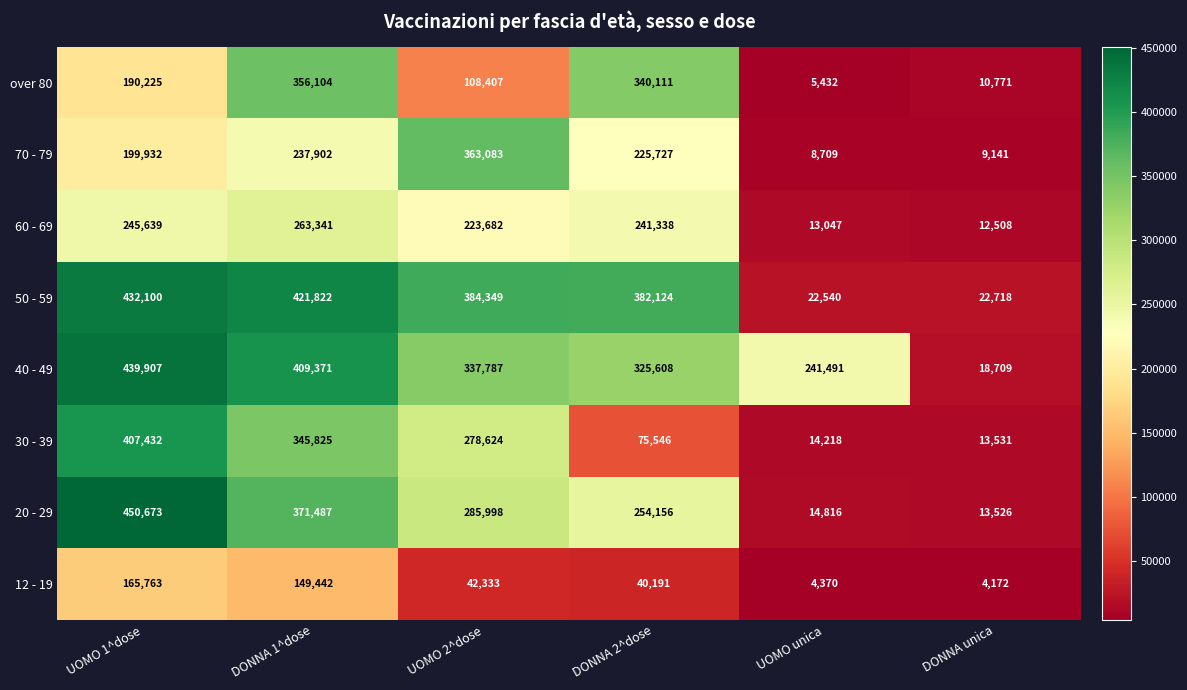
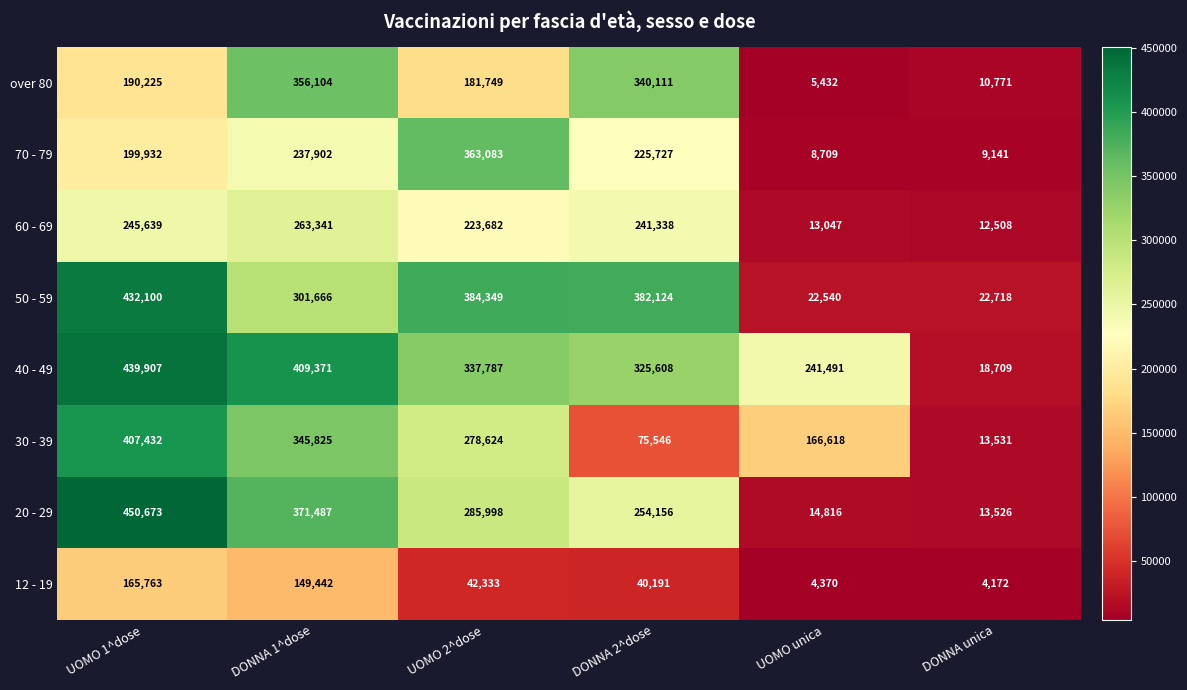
  {
    "over 80": {
      "UOMO 1^dose": "190,225",
      "DONNA 1^dose": "356,104",
-     "UOMO 2^dose": "108,407",
+     "UOMO 2^dose": "181,749",
      "DONNA 2^dose": "340,111",
      "UOMO unica": "5,432",
      "DONNA unica": "10,771"
    },
    "70 - 79": {
      "UOMO 1^dose": "199,932",
      "DONNA 1^dose": "237,902",
      "UOMO 2^dose": "363,083",
      "DONNA 2^dose": "225,727",
      "UOMO unica": "8,709",
      "DONNA unica": "9,141"
    },
    "60 - 69": {
      "UOMO 1^dose": "245,639",
      "DONNA 1^dose": "263,341",
      "UOMO 2^dose": "223,682",
      "DONNA 2^dose": "241,338",
      "UOMO unica": "13,047",
      "DONNA unica": "12,508"
    },
    "50 - 59": {
      "UOMO 1^dose": "432,100",
-     "DONNA 1^dose": "421,822",
+     "DONNA 1^dose": "301,666",
      "UOMO 2^dose": "384,349",
      "DONNA 2^dose": "382,124",
      "UOMO unica": "22,540",
      "DONNA unica": "22,718"
    },
    "40 - 49": {
      "UOMO 1^dose": "439,907",
      "DONNA 1^dose": "409,371",
      "UOMO 2^dose": "337,787",
      "DONNA 2^dose": "325,608",
      "UOMO unica": "241,491",
      "DONNA unica": "18,709"
    },
    "30 - 39": {
      "UOMO 1^dose": "407,432",
      "DONNA 1^dose": "345,825",
      "UOMO 2^dose": "278,624",
      "DONNA 2^dose": "75,546",
-     "UOMO unica": "14,218",
+     "UOMO unica": "166,618",
      "DONNA unica": "13,531"
    },
    "20 - 29": {
      "UOMO 1^dose": "450,673",
      "DONNA 1^dose": "371,487",
      "UOMO 2^dose": "285,998",
      "DONNA 2^dose": "254,156",
      "UOMO unica": "14,816",
      "DONNA unica": "13,526"
    },
    "12 - 19": {
      "UOMO 1^dose": "165,763",
      "DONNA 1^dose": "149,442",
      "UOMO 2^dose": "42,333",
      "DONNA 2^dose": "40,191",
      "UOMO unica": "4,370",
      "DONNA unica": "4,172"
    }
  }
